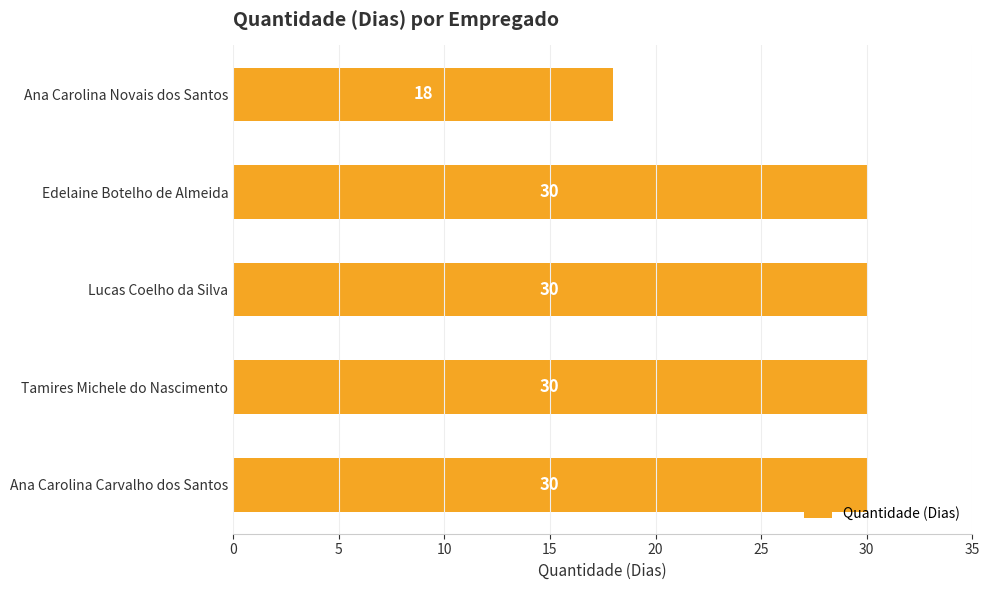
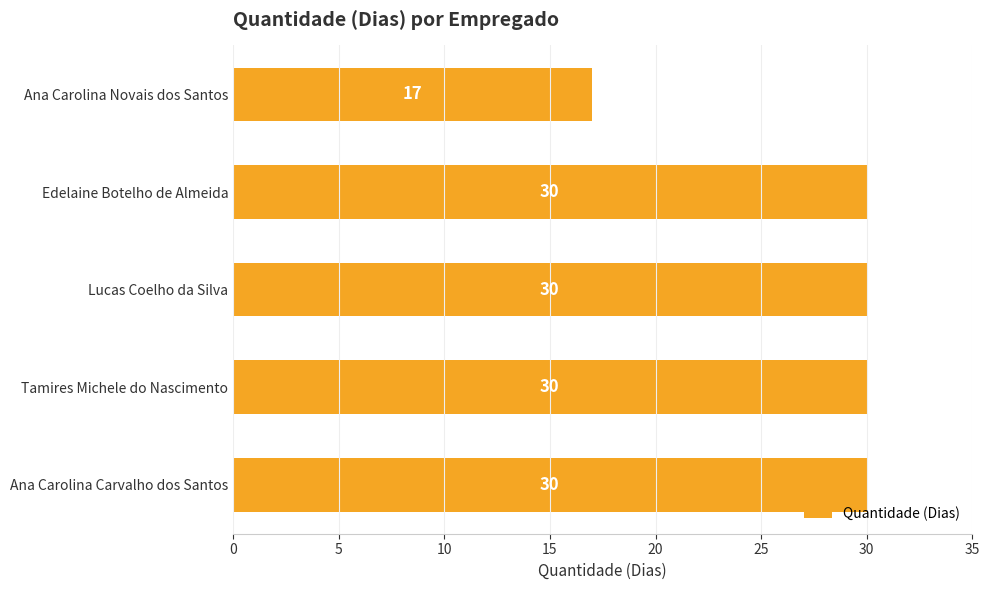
  {
-   "Ana Carolina Novais dos Santos": 18,
+   "Ana Carolina Novais dos Santos": 17,
    "Edelaine Botelho de Almeida": 30,
    "Lucas Coelho da Silva": 30,
    "Tamires Michele do Nascimento": 30,
    "Ana Carolina Carvalho dos Santos": 30
  }
